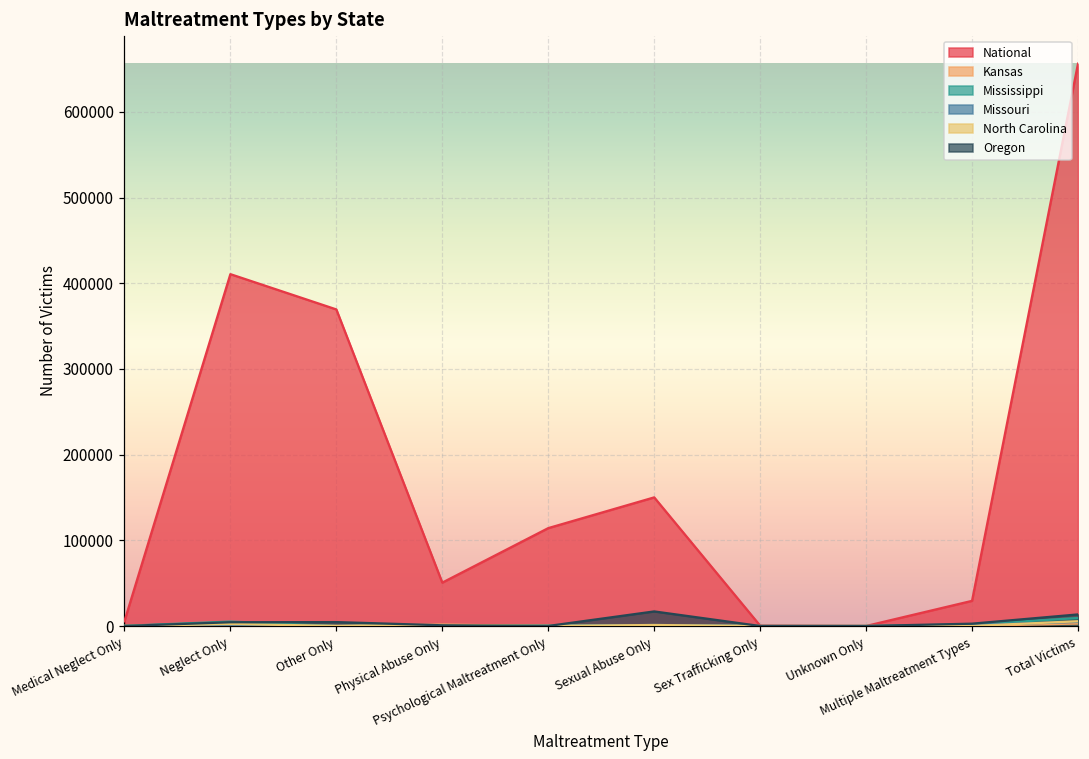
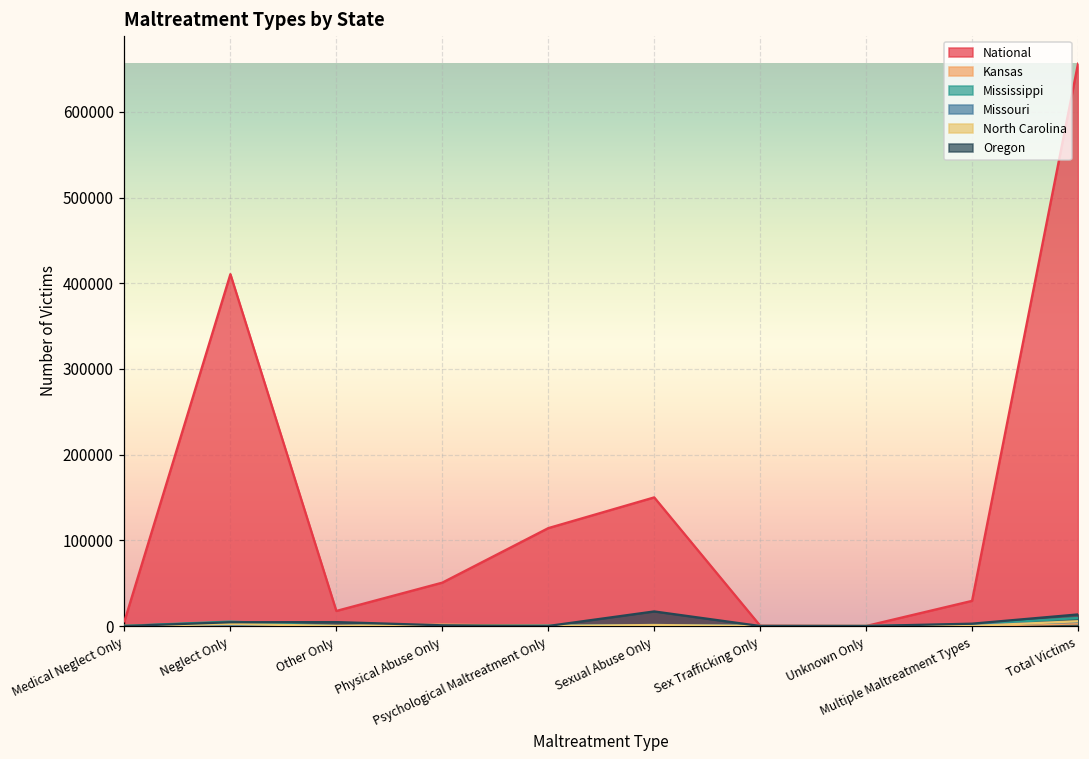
  {
    "National": {
      "Medical Neglect Only": 10000,
      "Neglect Only": 410000,
-     "Other Only": 370000,
+     "Other Only": 20000,
      "Physical Abuse Only": 50000,
      "Psychological Maltreatment Only": 110000,
      "Sexual Abuse Only": 150000,
      "Multiple Maltreatment Types": 30000,
      "Total Victims": 660000
    },
    "Oregon": {
      "Other Only": 0,
      "Sexual Abuse Only": 20000,
      "Total Victims": 10000
    }
  }
